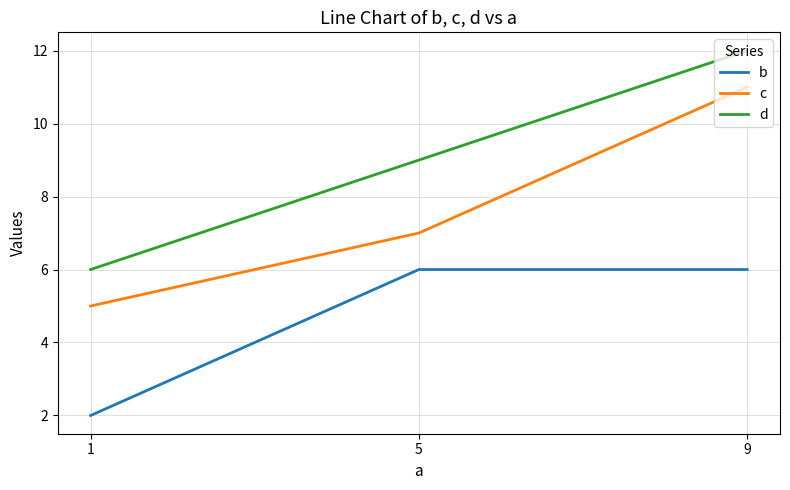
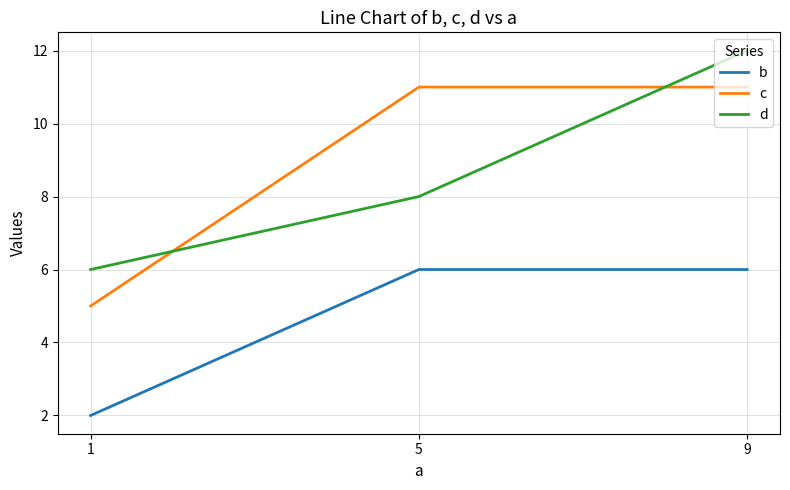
  {
    "b": {
      "1": 2,
      "5": 6,
      "9": 6
    },
    "c": {
      "1": 5,
-     "5": 7
+     "5": 11
    },
    "d": {
      "1": 6,
-     "5": 9
+     "5": 8
    }
  }
